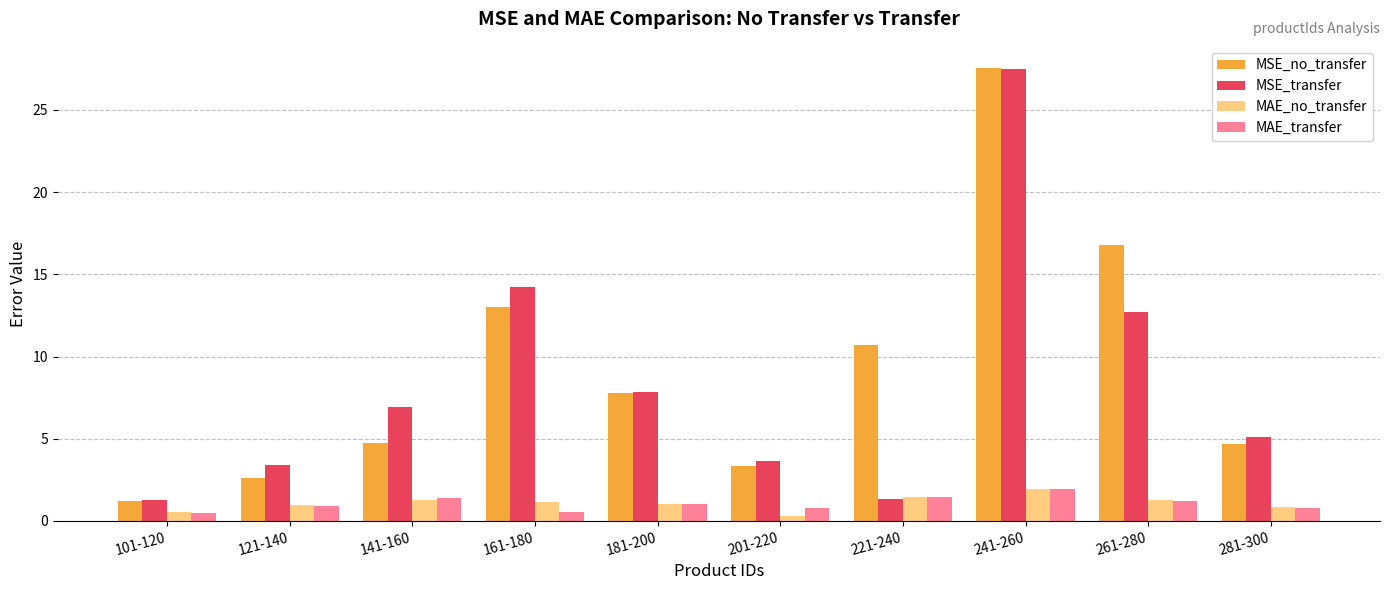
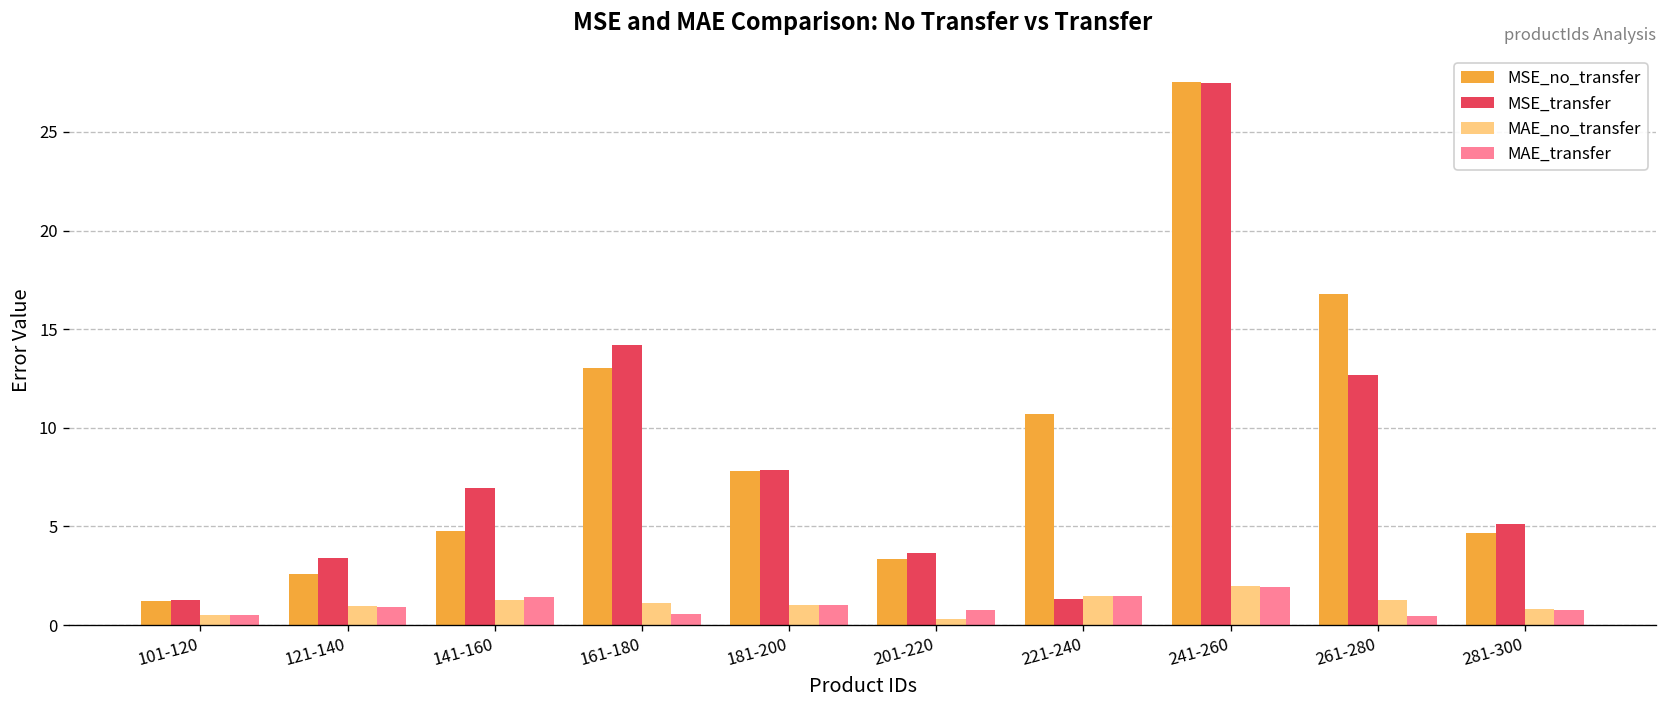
  {
    "MSE_no_transfer": {
      "101-120": 1.2,
      "121-140": 2.6,
      "141-160": 4.8,
      "161-180": 13.0,
      "181-200": 7.8,
      "201-220": 3.3,
      "221-240": 10.7,
      "241-260": 27.5,
      "261-280": 16.8,
      "281-300": 4.7
    },
    "MSE_transfer": {
      "101-120": 1.3,
      "121-140": 3.4,
      "141-160": 7.0,
      "161-180": 14.2,
      "181-200": 7.9,
      "201-220": 3.7,
      "221-240": 1.3,
      "241-260": 27.5,
      "261-280": 12.7,
      "281-300": 5.1
    },
    "MAE_no_transfer": {
      "101-120": 0.5,
      "121-140": 1.0,
      "141-160": 1.3,
      "161-180": 1.1,
      "181-200": 1.0,
      "201-220": 0.3,
      "221-240": 1.5,
      "241-260": 2.0,
      "261-280": 1.3,
      "281-300": 0.8
    },
    "MAE_transfer": {
      "101-120": 0.5,
      "121-140": 0.9,
      "141-160": 1.4,
      "161-180": 0.6,
      "181-200": 1.0,
      "201-220": 0.8,
      "221-240": 1.5,
      "241-260": 2.0,
-     "261-280": 1.2,
+     "261-280": 0.5,
      "281-300": 0.8
    }
  }
